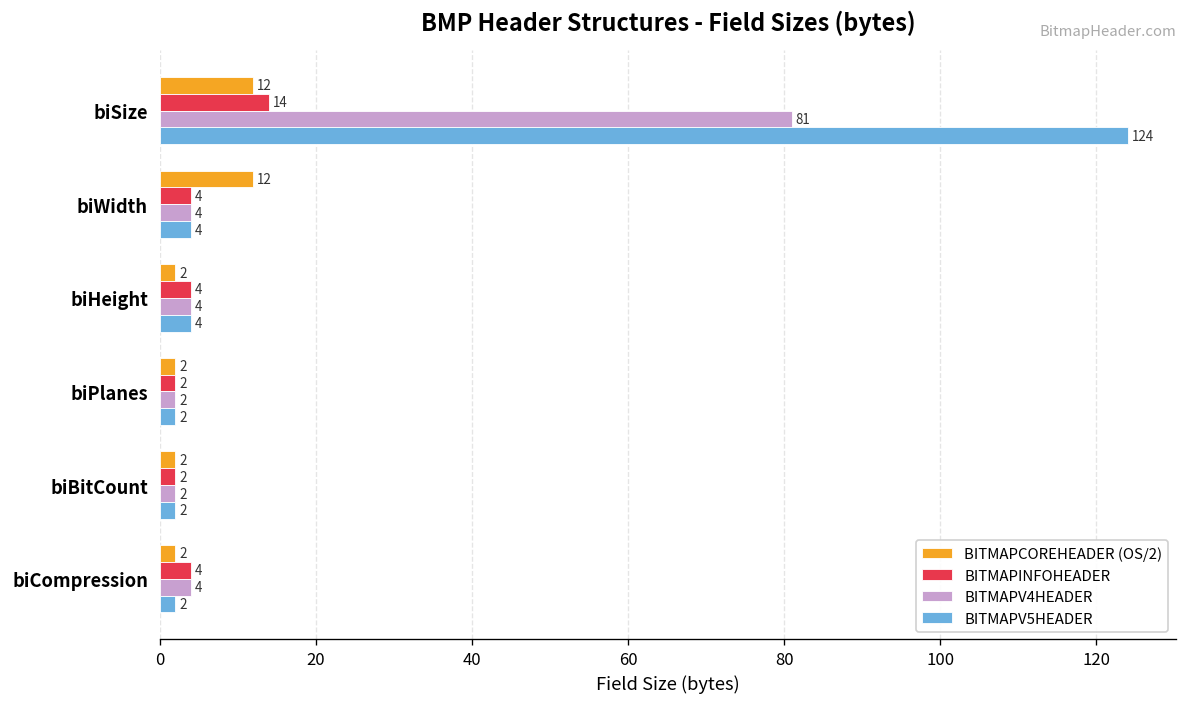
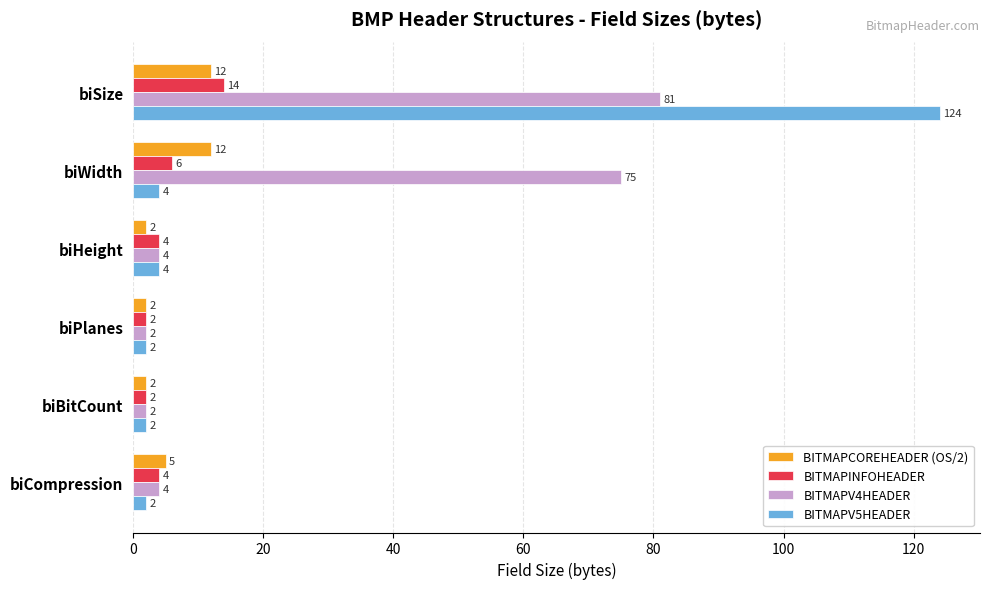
  {
    "BITMAPCOREHEADER (OS/2)": {
      "biSize": 12,
      "biWidth": 12,
      "biHeight": 2,
      "biPlanes": 2,
      "biBitCount": 2,
-     "biCompression": 2
+     "biCompression": 5
    },
    "BITMAPINFOHEADER": {
      "biSize": 14,
-     "biWidth": 4,
+     "biWidth": 6,
      "biHeight": 4,
      "biPlanes": 2,
      "biBitCount": 2,
      "biCompression": 4
    },
    "BITMAPV4HEADER": {
      "biSize": 81,
-     "biWidth": 4,
+     "biWidth": 75,
      "biHeight": 4,
      "biPlanes": 2,
      "biBitCount": 2,
      "biCompression": 4
    },
    "BITMAPV5HEADER": {
      "biSize": 124,
      "biWidth": 4,
      "biHeight": 4,
      "biPlanes": 2,
      "biBitCount": 2,
      "biCompression": 2
    }
  }
